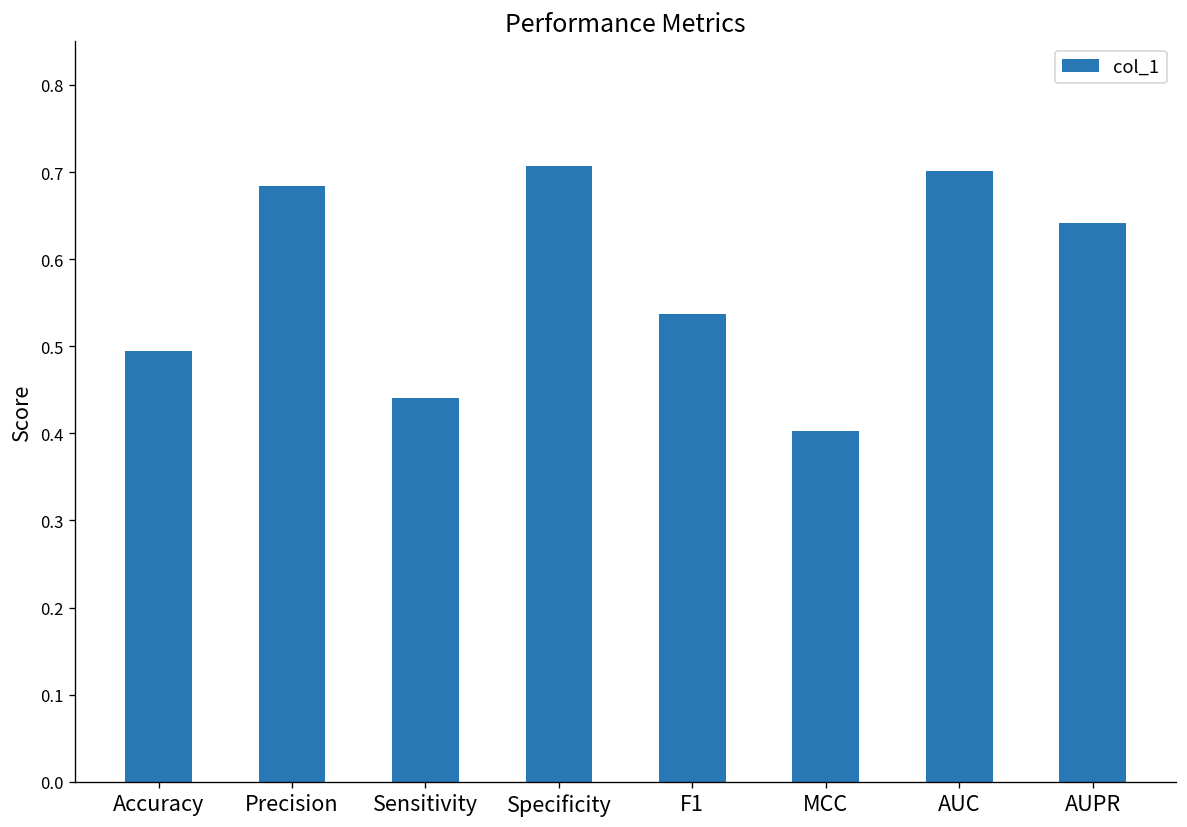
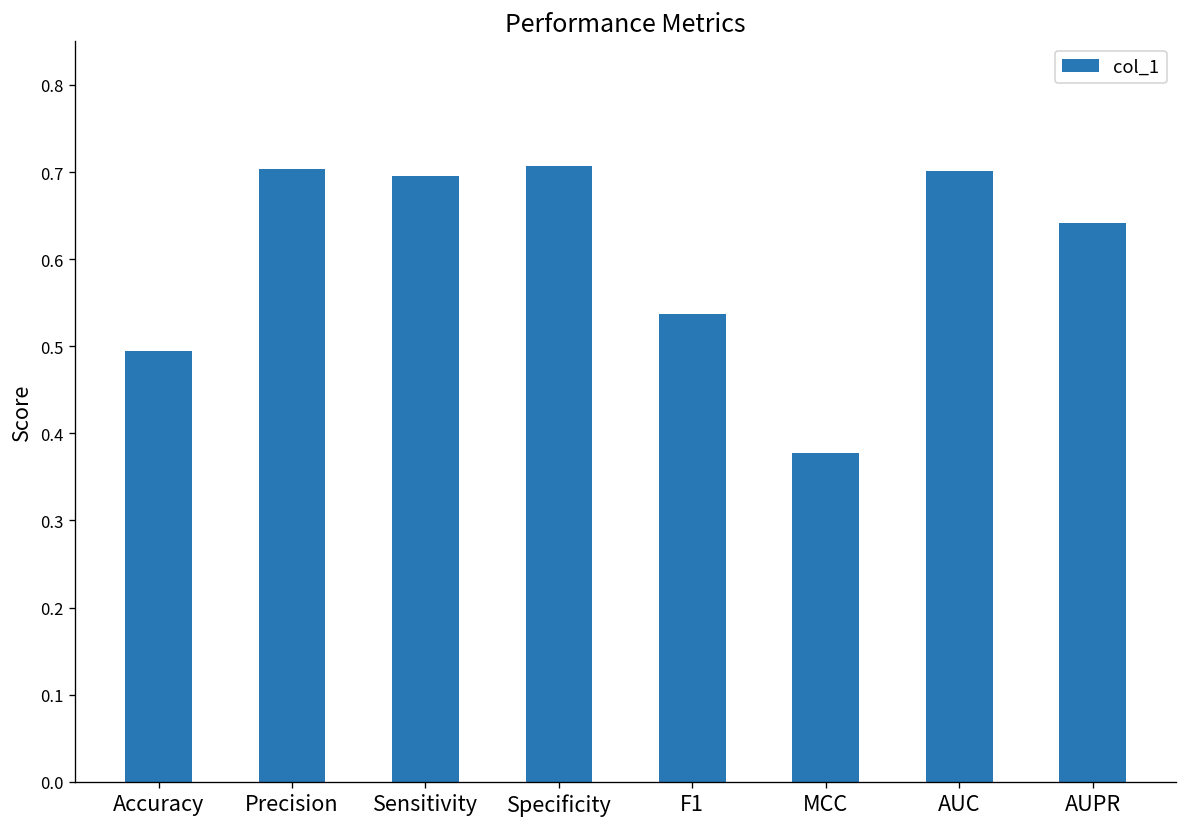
  {
    "Accuracy": 0.50,
-   "Precision": 0.68,
-   "Sensitivity": 0.44,
+   "Precision": 0.70,
+   "Sensitivity": 0.70,
    "Specificity": 0.71,
    "F1": 0.54,
-   "MCC": 0.40,
+   "MCC": 0.38,
    "AUC": 0.70,
    "AUPR": 0.64
  }
